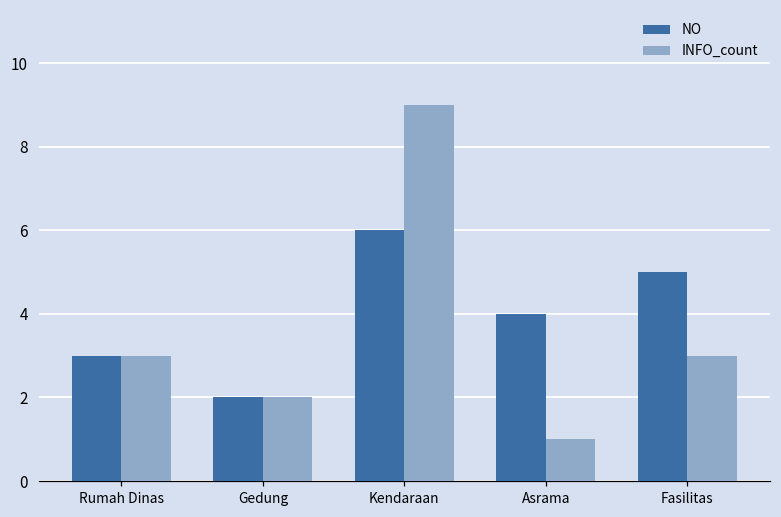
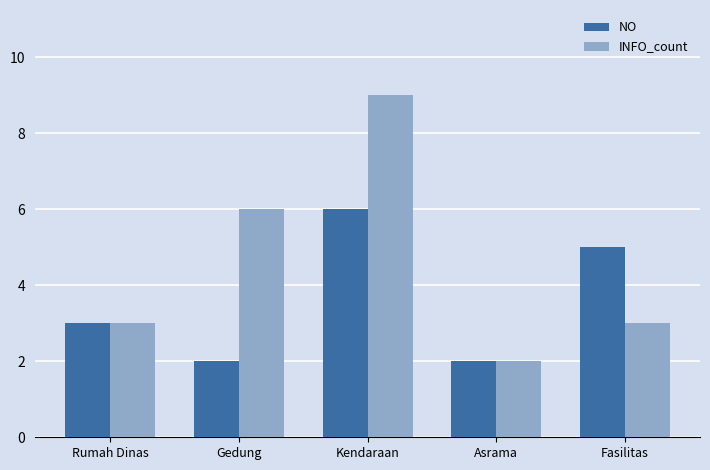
  {
    "NO": {
      "Rumah Dinas": 3,
      "Gedung": 2,
      "Kendaraan": 6,
-     "Asrama": 4,
+     "Asrama": 2,
      "Fasilitas": 5
    },
    "INFO_count": {
      "Rumah Dinas": 3,
-     "Gedung": 2,
+     "Gedung": 6,
      "Kendaraan": 9,
-     "Asrama": 1,
+     "Asrama": 2,
      "Fasilitas": 3
    }
  }
